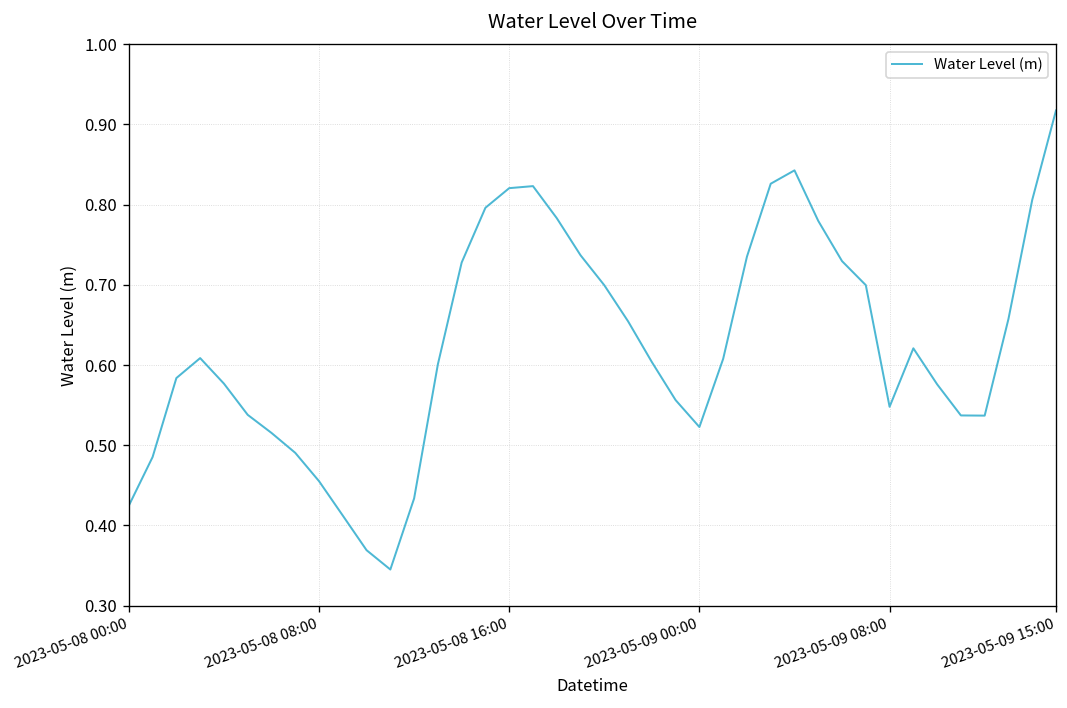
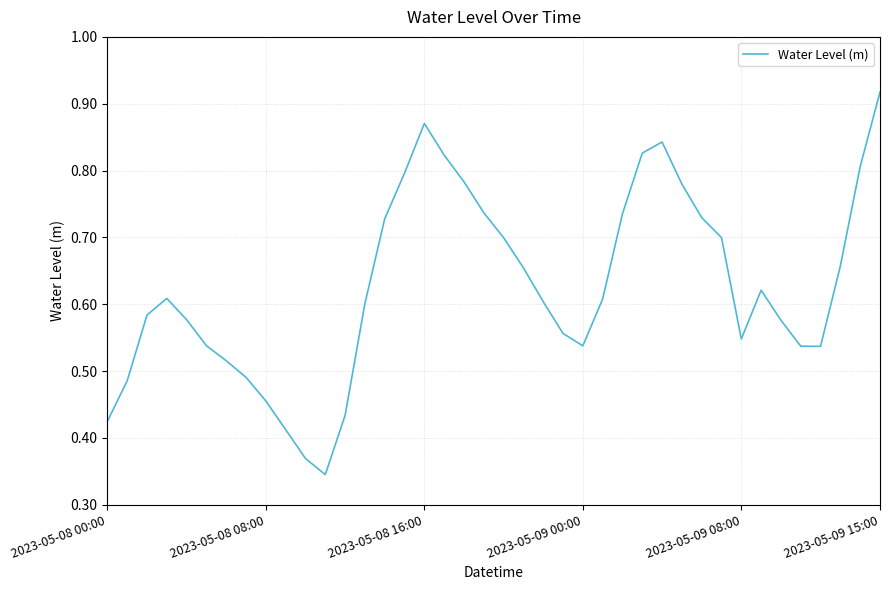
  {
    "2023-05-08 00:00": 0.42,
    "2023-05-08 08:00": 0.46,
-   "2023-05-08 16:00": 0.82,
-   "2023-05-09 00:00": 0.52,
+   "2023-05-08 16:00": 0.87,
+   "2023-05-09 00:00": 0.54,
    "2023-05-09 08:00": 0.55,
    "2023-05-09 15:00": 0.92
  }
